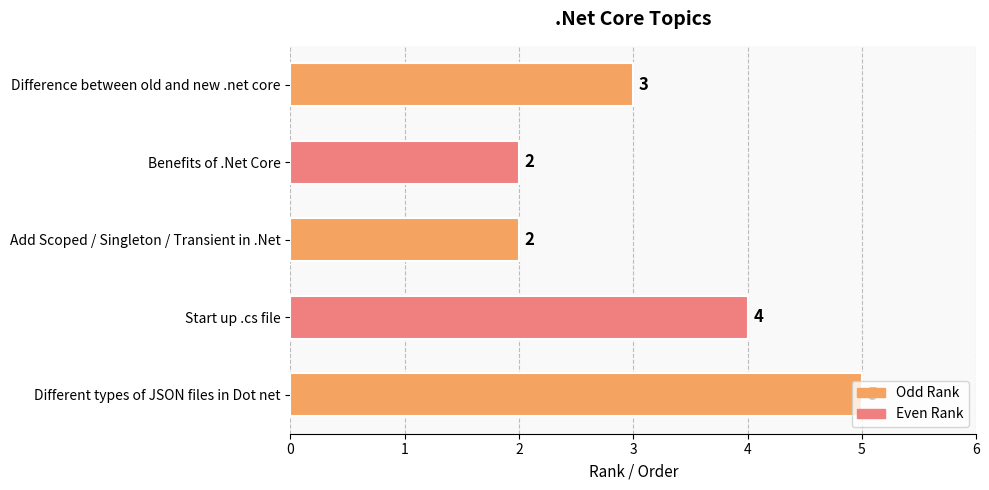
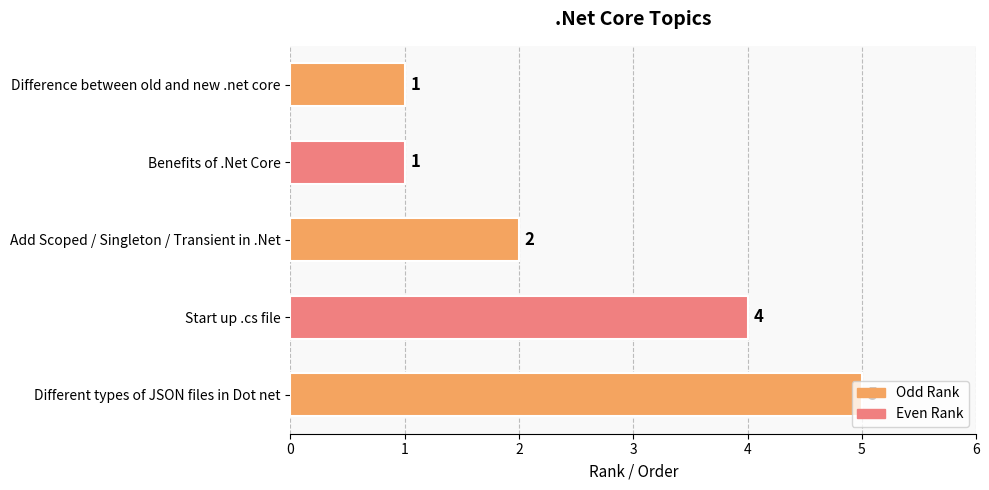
  {
-   "Difference between old and new .net core": 3,
-   "Benefits of .Net Core": 2,
+   "Difference between old and new .net core": 1,
+   "Benefits of .Net Core": 1,
    "Add Scoped / Singleton / Transient in .Net": 2,
    "Start up .cs file": 4
  }
